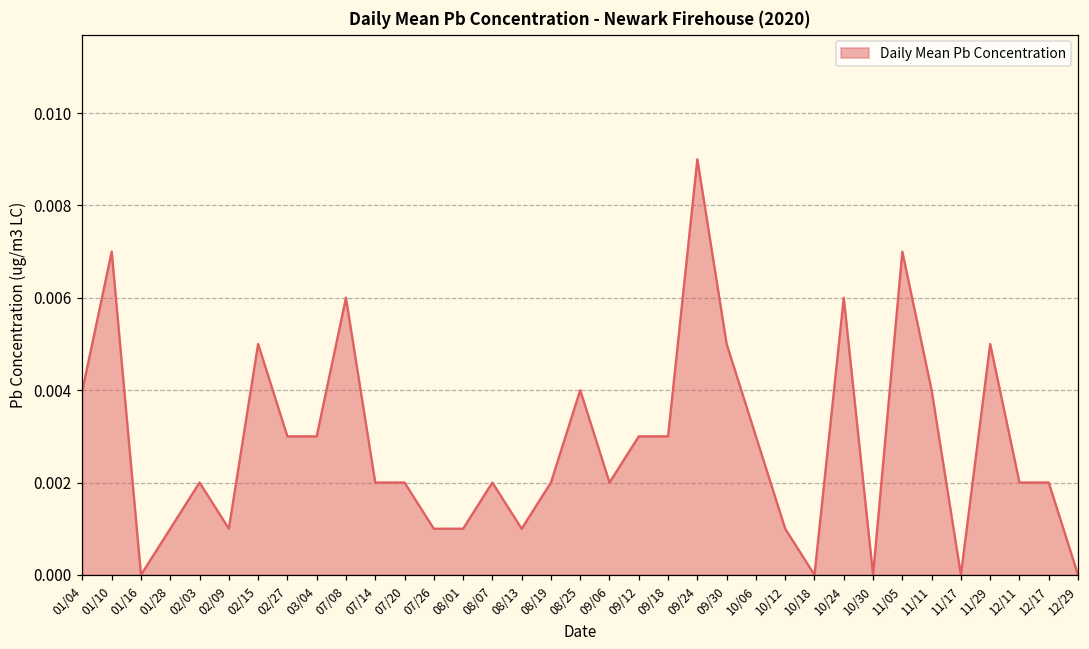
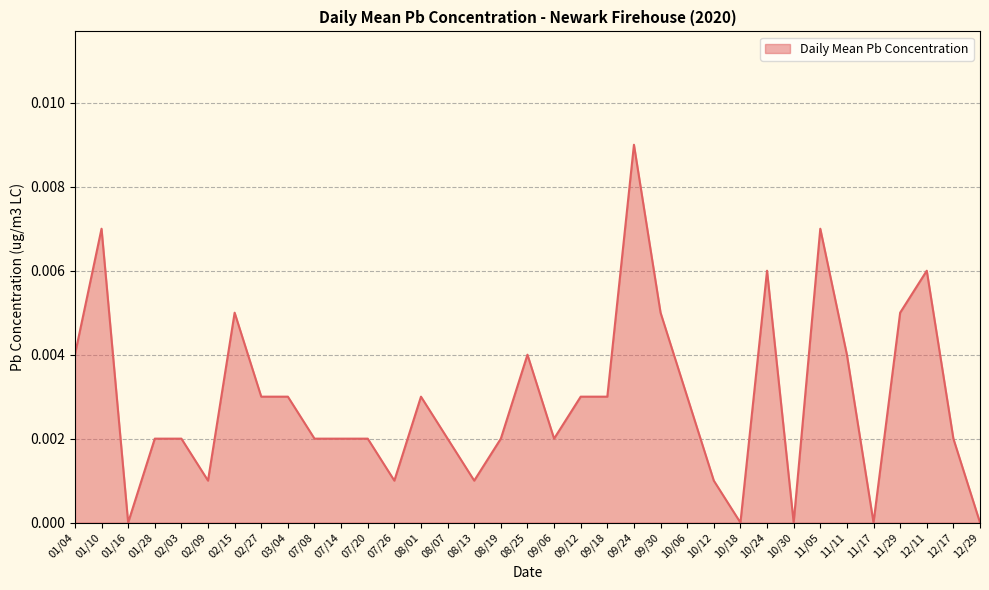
  {
    "01/04": 0.004,
    "01/10": 0.007,
    "01/16": 0.000,
-   "01/28": 0.001,
+   "01/28": 0.002,
    "02/03": 0.002,
    "02/09": 0.001,
    "02/15": 0.005,
    "02/27": 0.003,
    "03/04": 0.003,
-   "07/08": 0.006,
+   "07/08": 0.002,
    "07/14": 0.002,
    "07/20": 0.002,
    "07/26": 0.001,
-   "08/01": 0.001,
+   "08/01": 0.003,
    "08/07": 0.002,
    "08/13": 0.001,
    "08/19": 0.002,
    "08/25": 0.004,
    "09/06": 0.002,
    "09/12": 0.003,
    "09/18": 0.003,
    "09/24": 0.009,
    "09/30": 0.005,
    "10/06": 0.003,
    "10/12": 0.001,
    "10/18": 0.000,
    "10/24": 0.006,
    "10/30": 0.000,
    "11/05": 0.007,
    "11/11": 0.004,
    "11/17": 0.000,
    "11/29": 0.005,
-   "12/11": 0.002,
+   "12/11": 0.006,
    "12/17": 0.002,
    "12/29": 0.000
  }
